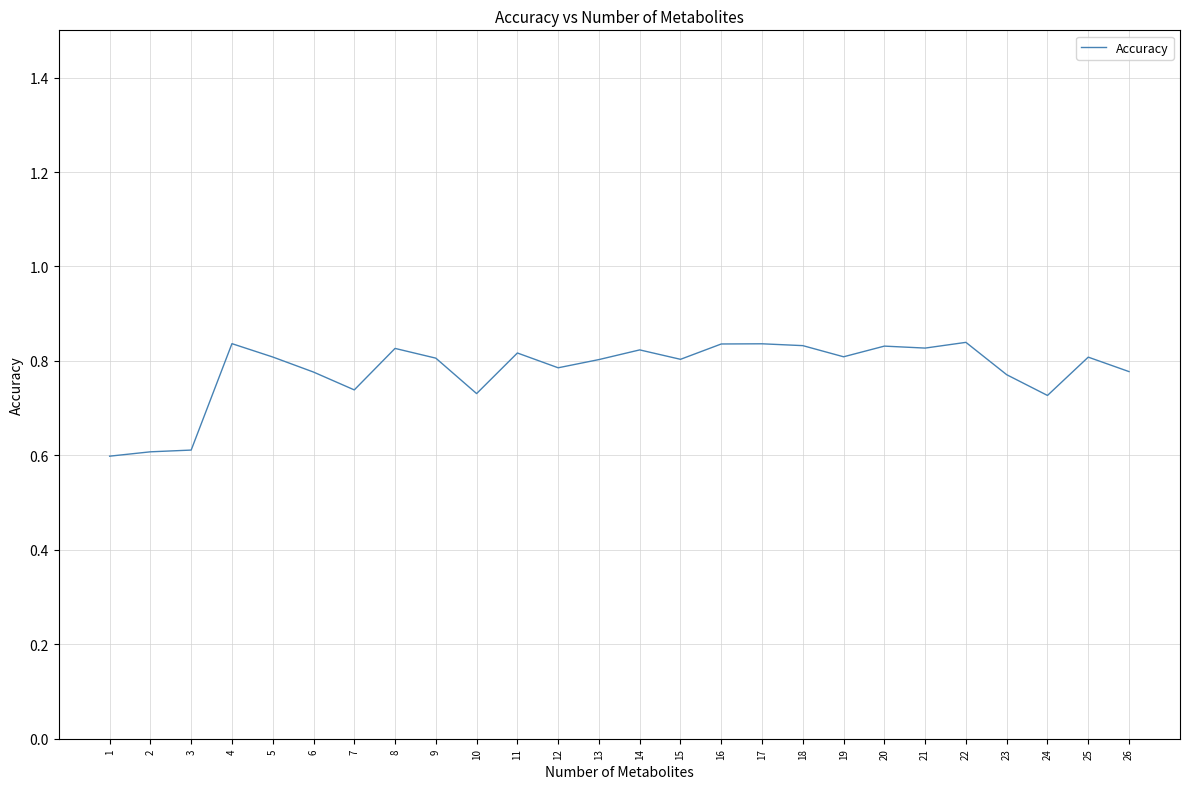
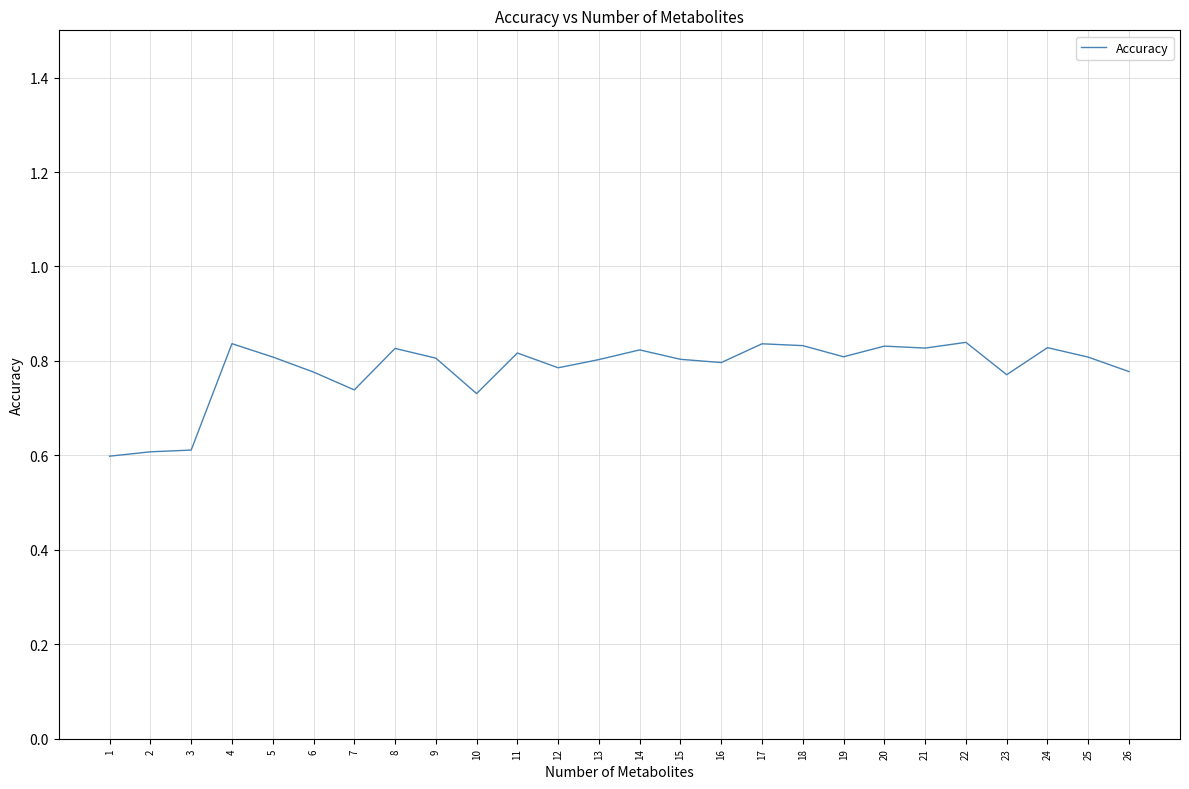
  {
    "1": 0.60,
    "2": 0.61,
    "3": 0.61,
    "4": 0.84,
    "5": 0.81,
    "6": 0.78,
    "7": 0.74,
    "8": 0.83,
    "9": 0.81,
    "10": 0.73,
    "11": 0.82,
    "12": 0.79,
    "13": 0.80,
    "14": 0.82,
    "15": 0.80,
-   "16": 0.84,
+   "16": 0.80,
    "17": 0.84,
    "18": 0.83,
    "19": 0.81,
    "20": 0.83,
    "21": 0.83,
    "22": 0.84,
    "23": 0.77,
-   "24": 0.73,
+   "24": 0.83,
    "25": 0.81,
    "26": 0.78
  }
